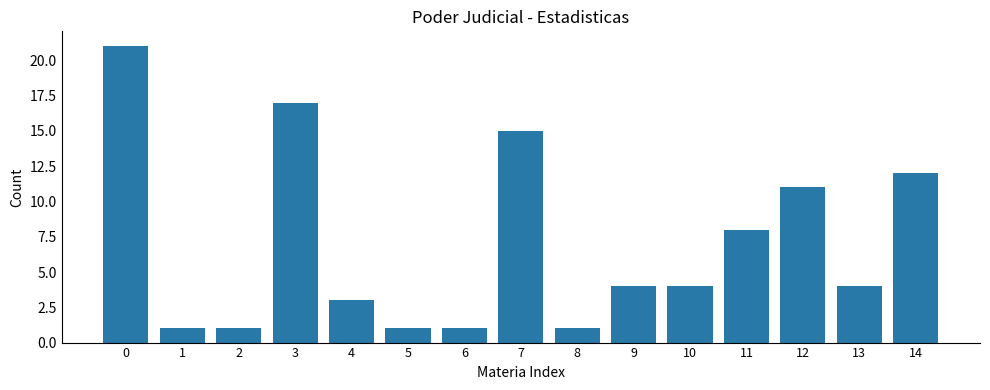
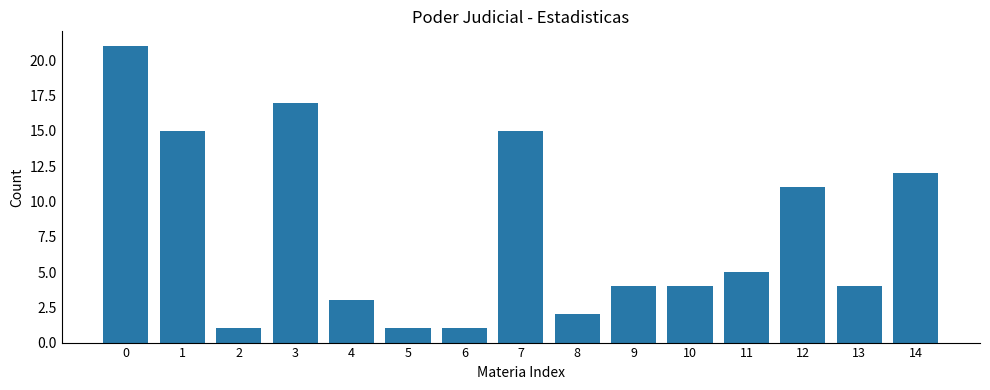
  {
    "0": 21,
-   "1": 1,
+   "1": 15,
    "2": 1,
    "3": 17,
    "4": 3,
    "5": 1,
    "6": 1,
    "7": 15,
-   "8": 1,
+   "8": 2,
    "9": 4,
    "10": 4,
-   "11": 8,
+   "11": 5,
    "12": 11,
    "13": 4,
    "14": 12
  }
